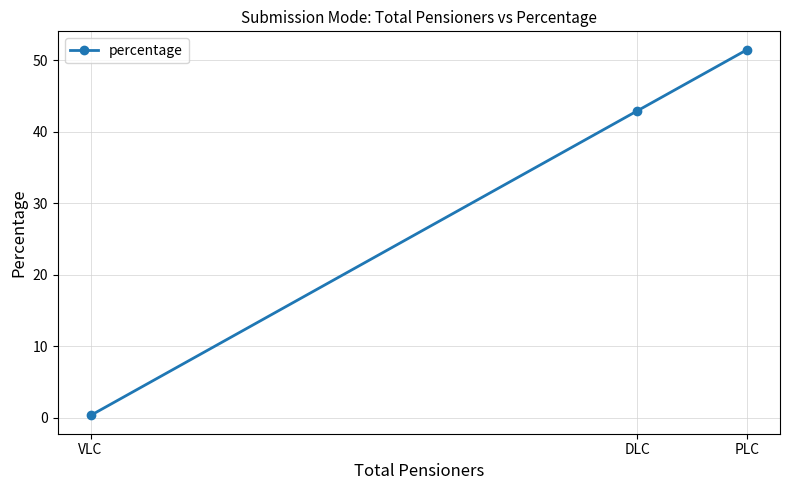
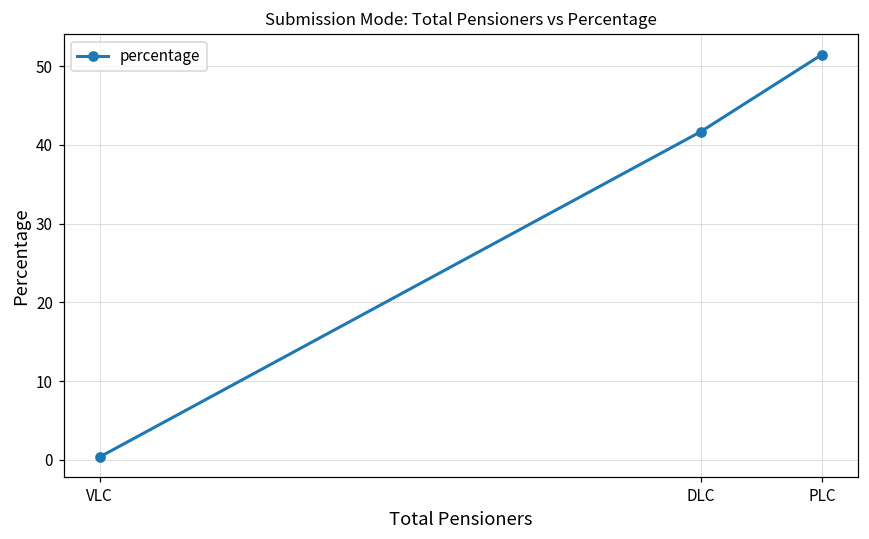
  {
    "VLC": 0,
-   "DLC": 43,
+   "DLC": 42,
    "PLC": 51
  }
